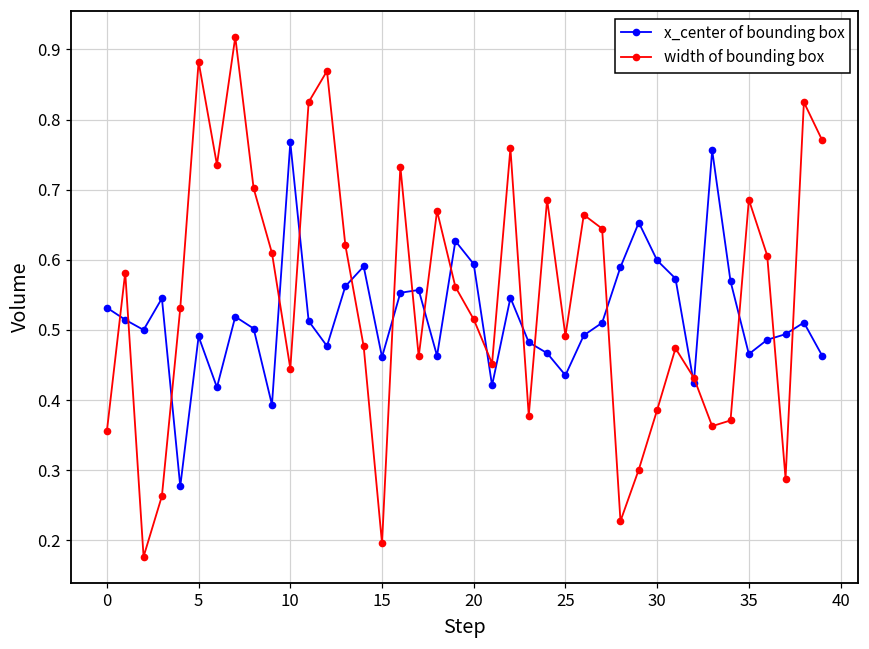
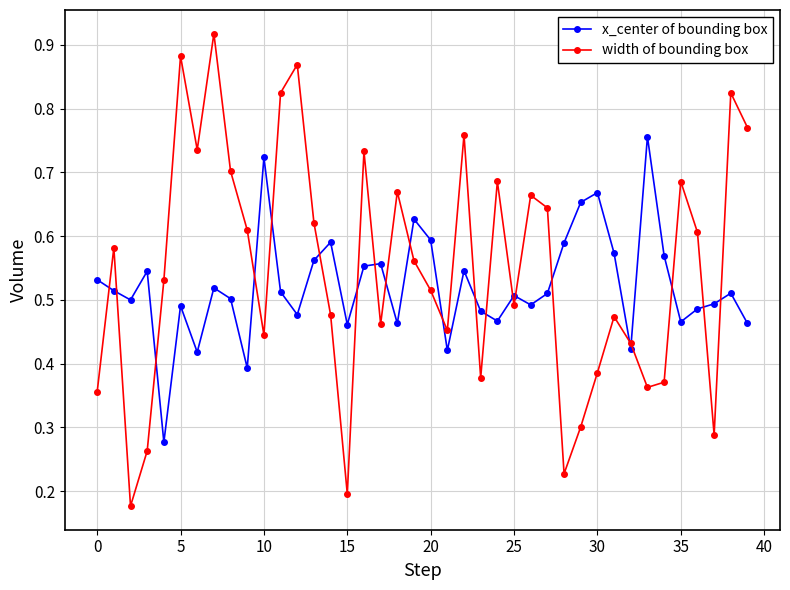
  {
    "x_center of bounding box": {
      "0": 0.53,
      "5": 0.49,
-     "10": 0.77,
+     "10": 0.72,
      "15": 0.46,
      "20": 0.59,
-     "25": 0.44,
-     "30": 0.60,
+     "25": 0.51,
+     "30": 0.67,
      "35": 0.47
    },
    "width of bounding box": {
      "0": 0.36,
      "5": 0.88,
      "10": 0.44,
      "15": 0.20,
      "20": 0.52,
      "25": 0.49,
      "30": 0.39,
      "35": 0.69
    }
  }
